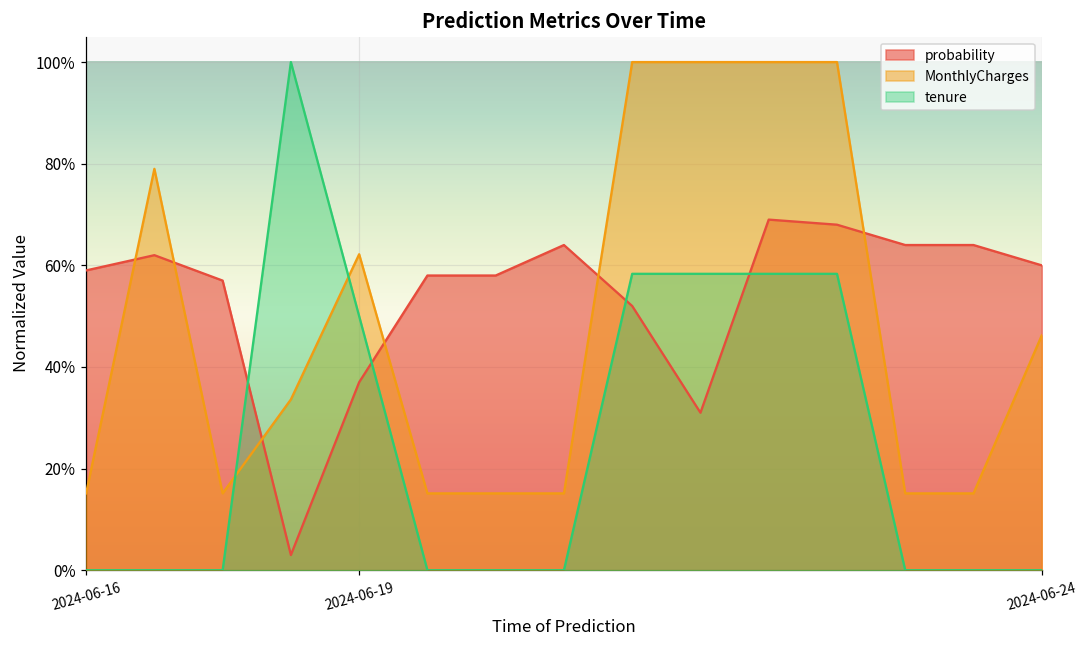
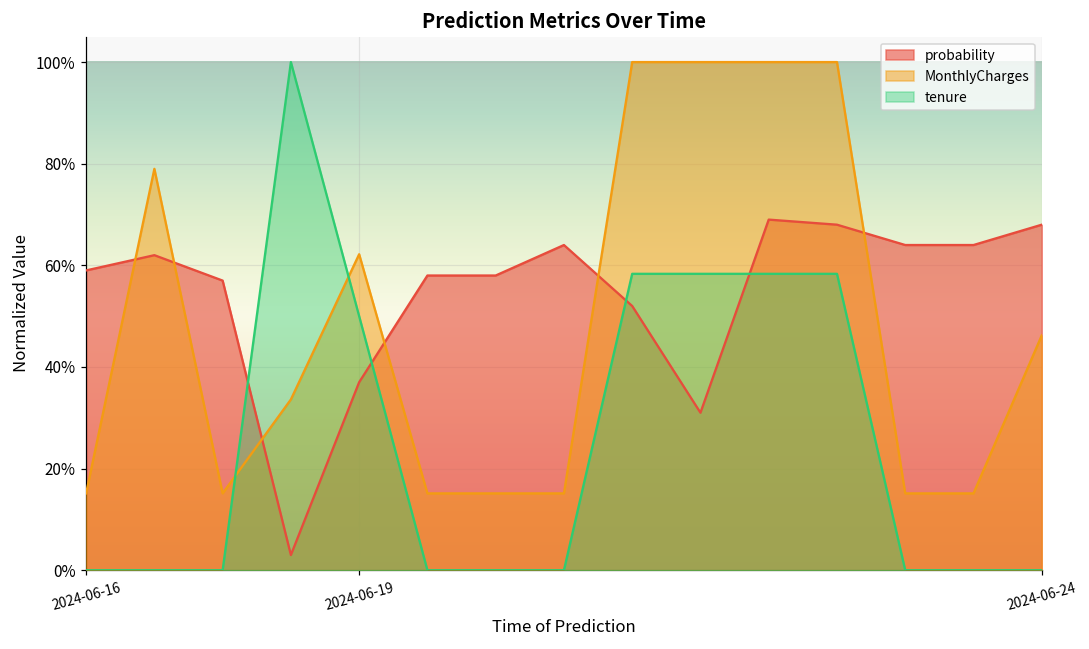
  {
    "probability": {
-     "2024-06-24": "60%"
+     "2024-06-24": "68%"
    },
    "MonthlyCharges": {
      "2024-06-24": "46%"
    },
    "tenure": {
      "2024-06-24": "0%"
    }
  }
